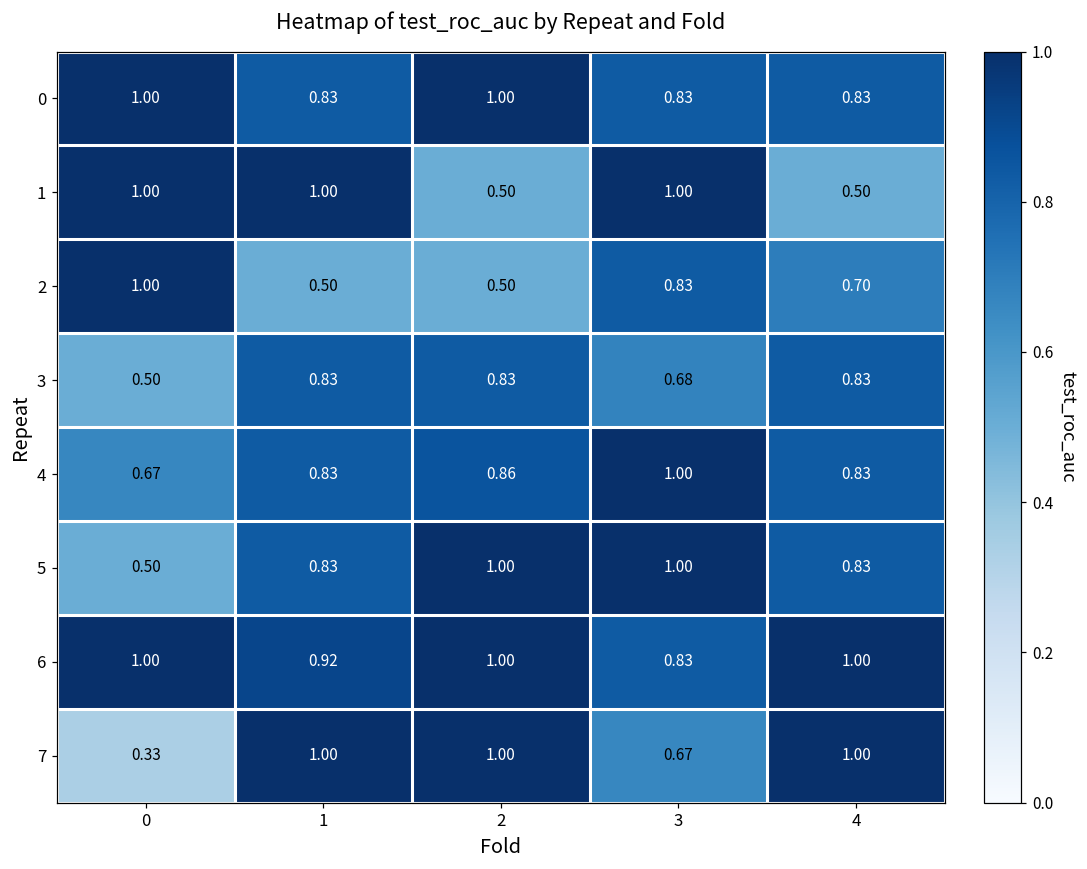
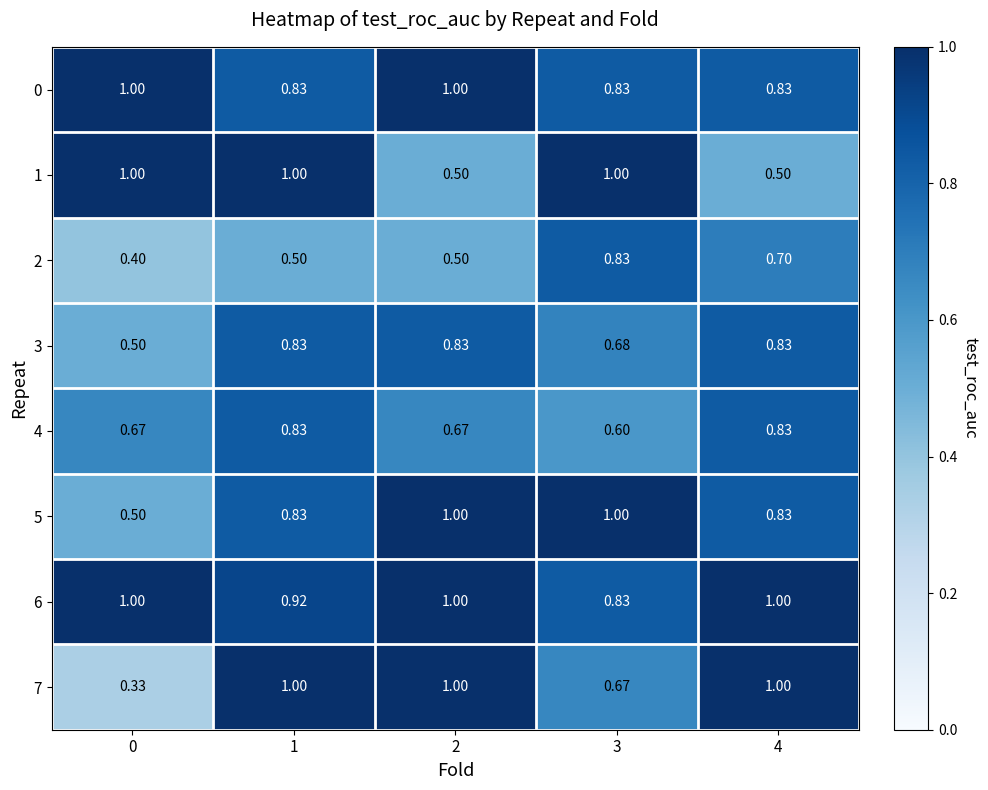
  {
    "0": {
      "0": 1.00,
      "1": 0.83,
      "2": 1.00,
      "3": 0.83,
      "4": 0.83
    },
    "1": {
      "0": 1.00,
      "1": 1.00,
      "2": 0.50,
      "3": 1.00,
      "4": 0.50
    },
    "2": {
-     "0": 1.00,
+     "0": 0.40,
      "1": 0.50,
      "2": 0.50,
      "3": 0.83,
      "4": 0.70
    },
    "3": {
      "0": 0.50,
      "1": 0.83,
      "2": 0.83,
      "3": 0.68,
      "4": 0.83
    },
    "4": {
      "0": 0.67,
      "1": 0.83,
-     "2": 0.86,
-     "3": 1.00,
+     "2": 0.67,
+     "3": 0.60,
      "4": 0.83
    },
    "5": {
      "0": 0.50,
      "1": 0.83,
      "2": 1.00,
      "3": 1.00,
      "4": 0.83
    },
    "6": {
      "0": 1.00,
      "1": 0.92,
      "2": 1.00,
      "3": 0.83,
      "4": 1.00
    },
    "7": {
      "0": 0.33,
      "1": 1.00,
      "2": 1.00,
      "3": 0.67,
      "4": 1.00
    }
  }
